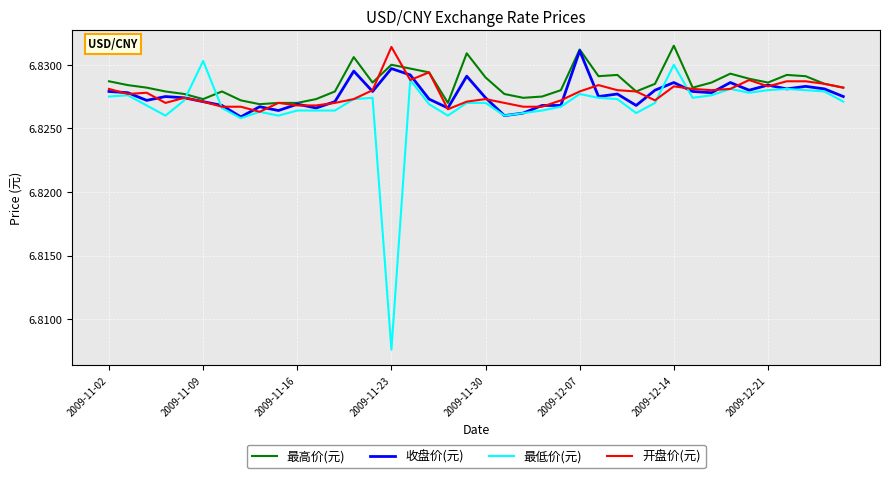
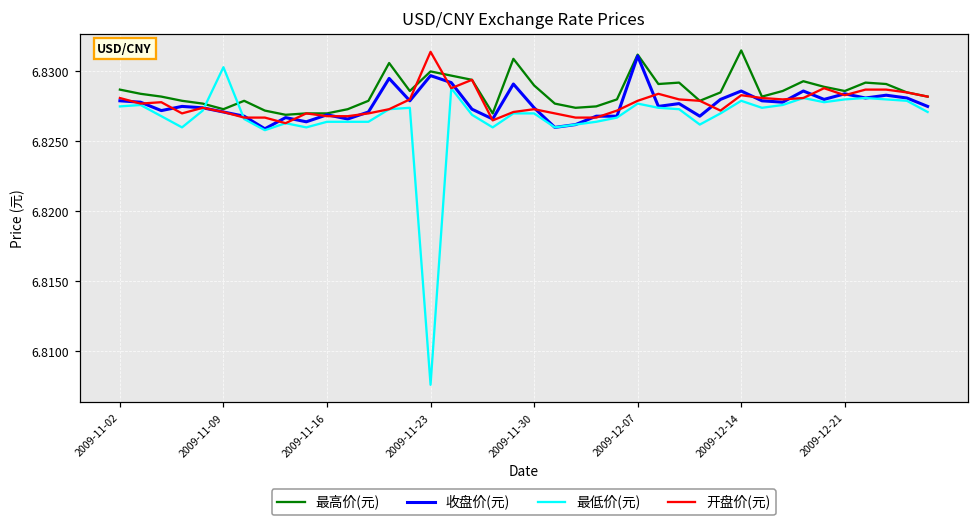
  {
    "最高价(元)": {
      "2009-11-02": 6.8287,
      "2009-11-23": 6.8300,
      "2009-11-30": 6.8290,
      "2009-12-14": 6.8315,
      "2009-12-21": 6.8286
    },
    "收盘价(元)": {
      "2009-11-23": 6.8297,
      "2009-12-14": 6.8286
    },
    "最低价(元)": {
      "2009-11-02": 6.8275,
      "2009-11-09": 6.8303,
      "2009-11-16": 6.8264,
      "2009-11-23": 6.8076,
      "2009-11-30": 6.8270,
      "2009-12-07": 6.8277,
-     "2009-12-14": 6.8300,
+     "2009-12-14": 6.8279,
      "2009-12-21": 6.8280
    },
    "开盘价(元)": {
      "2009-11-23": 6.8314,
      "2009-12-07": 6.8279,
      "2009-12-14": 6.8283
    }
  }
